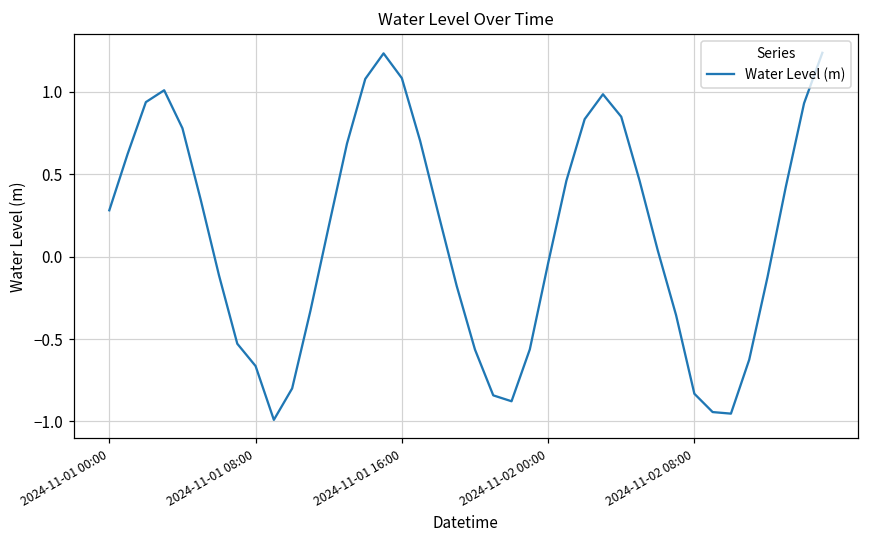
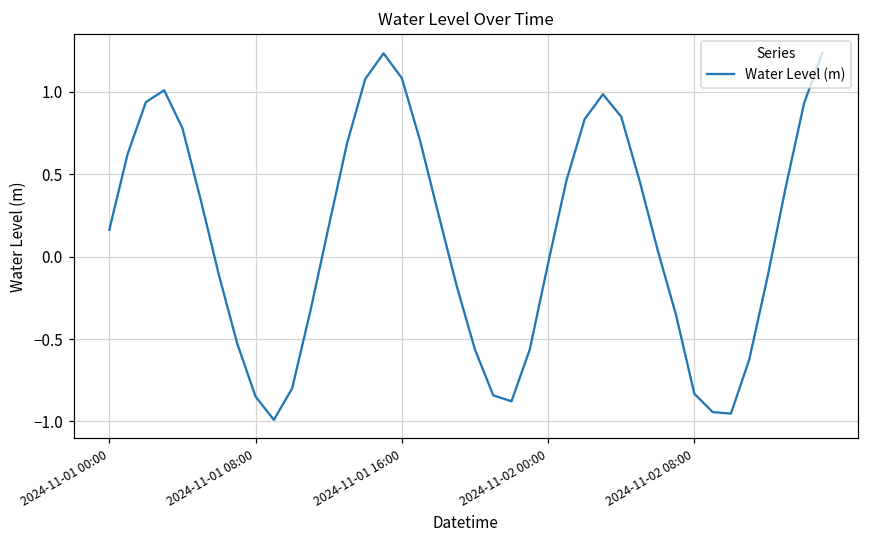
  {
-   "2024-11-01 00:00": 0.28,
-   "2024-11-01 08:00": -0.66,
+   "2024-11-01 00:00": 0.16,
+   "2024-11-01 08:00": -0.85,
    "2024-11-01 16:00": 1.08,
    "2024-11-02 00:00": -0.04,
    "2024-11-02 08:00": -0.83
  }
